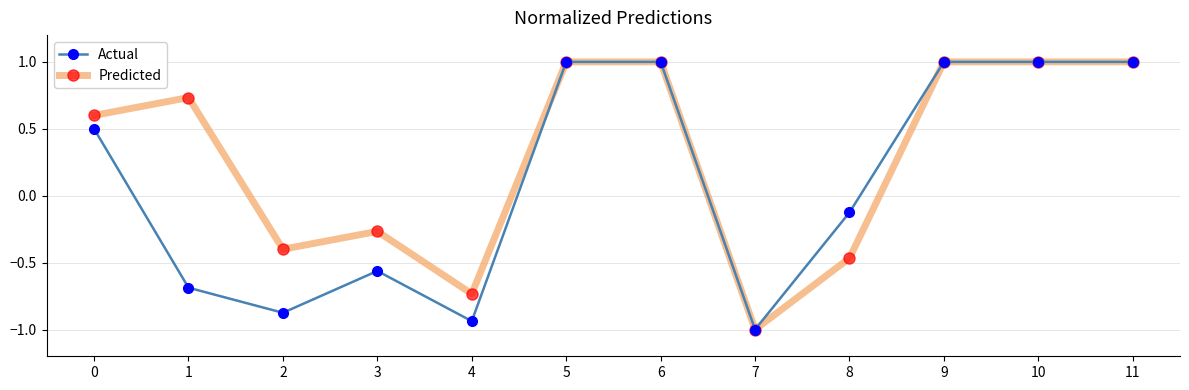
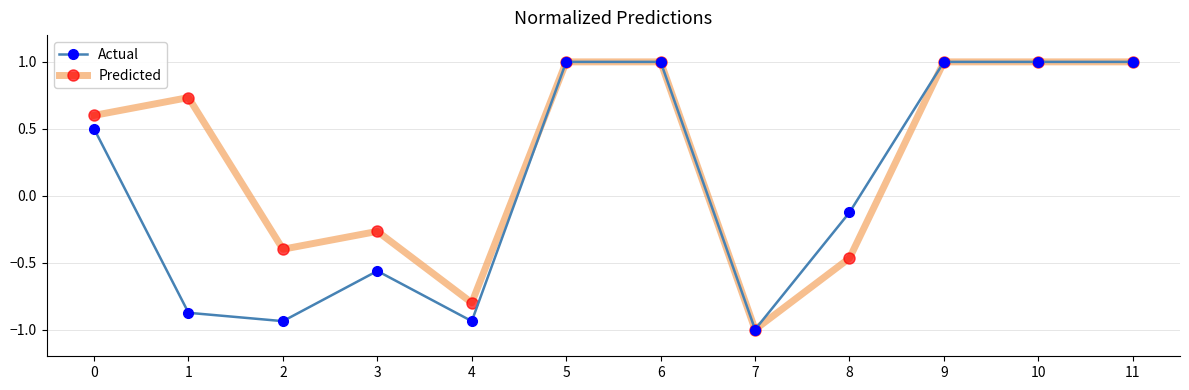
  {
    "Actual": {
      "0": 0.50,
-     "1": -0.69,
-     "2": -0.88,
+     "1": -0.88,
+     "2": -0.94,
      "3": -0.56,
      "4": -0.94,
      "8": -0.13
    },
    "Predicted": {
      "0": 0.60,
      "1": 0.73,
      "2": -0.40,
      "3": -0.27,
-     "4": -0.73,
+     "4": -0.80,
      "8": -0.47
    }
  }
